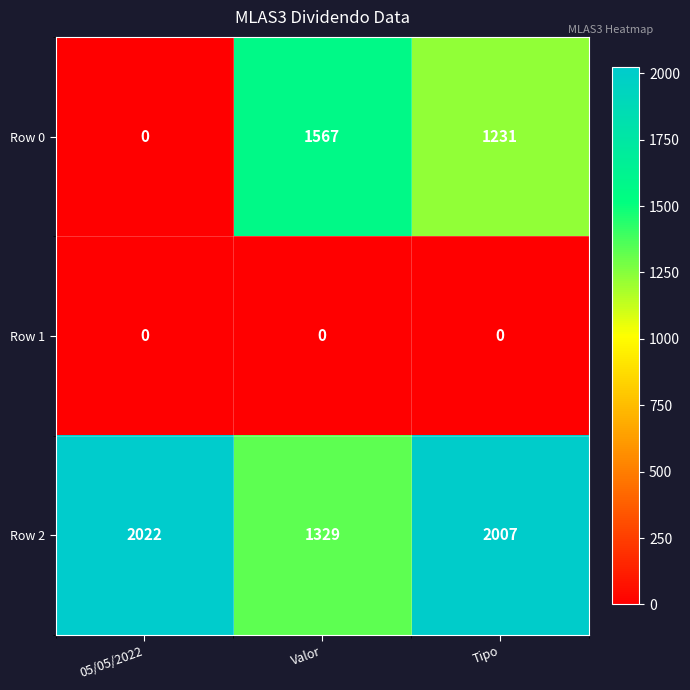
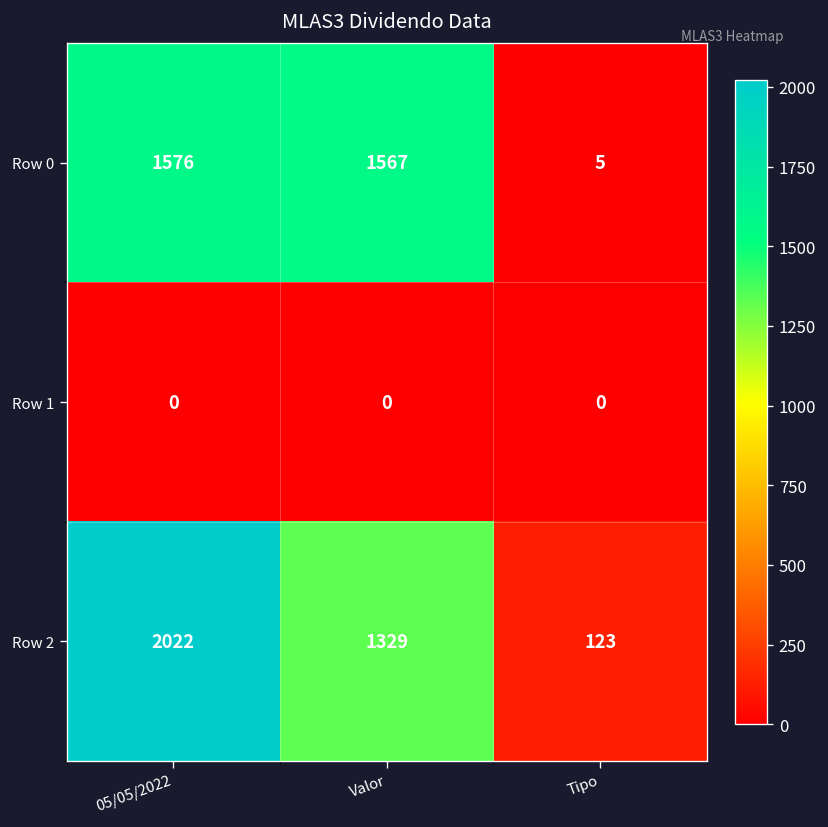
  {
    "Row 0": {
-     "05/05/2022": 0,
+     "05/05/2022": 1576,
      "Valor": 1567,
-     "Tipo": 1231
+     "Tipo": 5
    },
    "Row 1": {
      "05/05/2022": 0,
      "Valor": 0,
      "Tipo": 0
    },
    "Row 2": {
      "05/05/2022": 2022,
      "Valor": 1329,
-     "Tipo": 2007
+     "Tipo": 123
    }
  }
